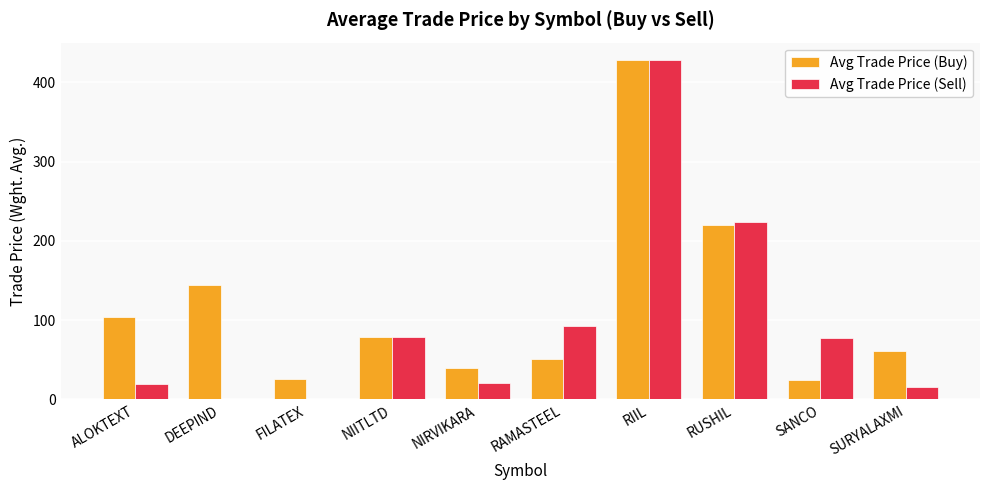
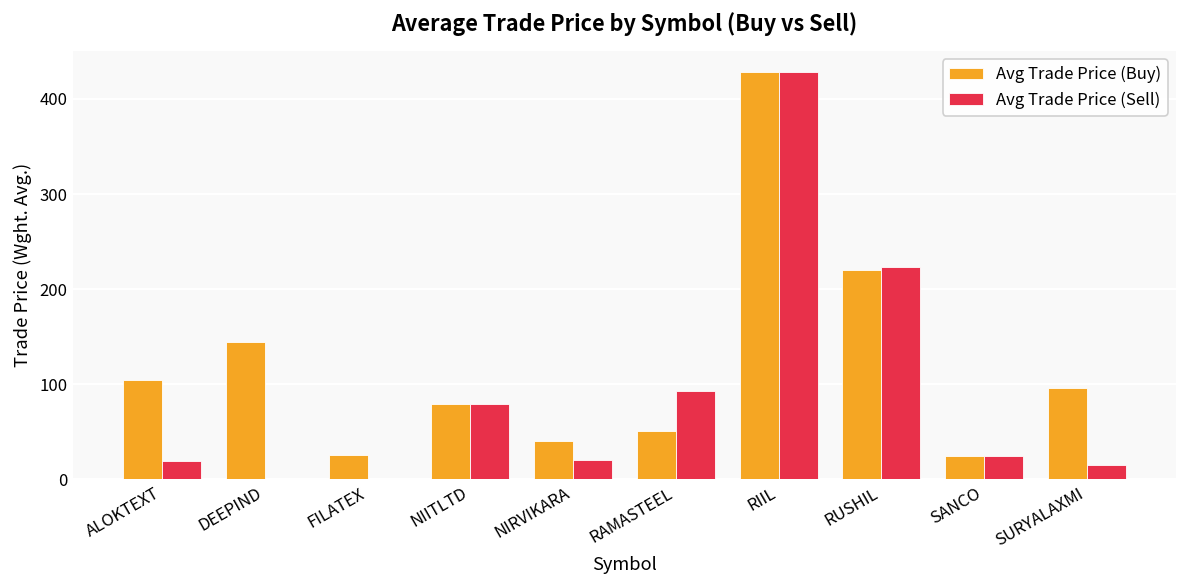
  {
    "Avg Trade Price (Buy)": {
      "ALOKTEXT": 100,
      "DEEPIND": 140,
      "FILATEX": 30,
      "NIITLTD": 80,
      "NIRVIKARA": 40,
      "RAMASTEEL": 50,
      "RIIL": 430,
      "RUSHIL": 220,
      "SANCO": 20,
-     "SURYALAXMI": 60
+     "SURYALAXMI": 100
    },
    "Avg Trade Price (Sell)": {
      "ALOKTEXT": 20,
      "DEEPIND": 0,
      "FILATEX": 0,
      "NIITLTD": 80,
      "NIRVIKARA": 20,
      "RAMASTEEL": 90,
      "RIIL": 430,
      "RUSHIL": 220,
-     "SANCO": 80,
+     "SANCO": 20,
      "SURYALAXMI": 20
    }
  }
